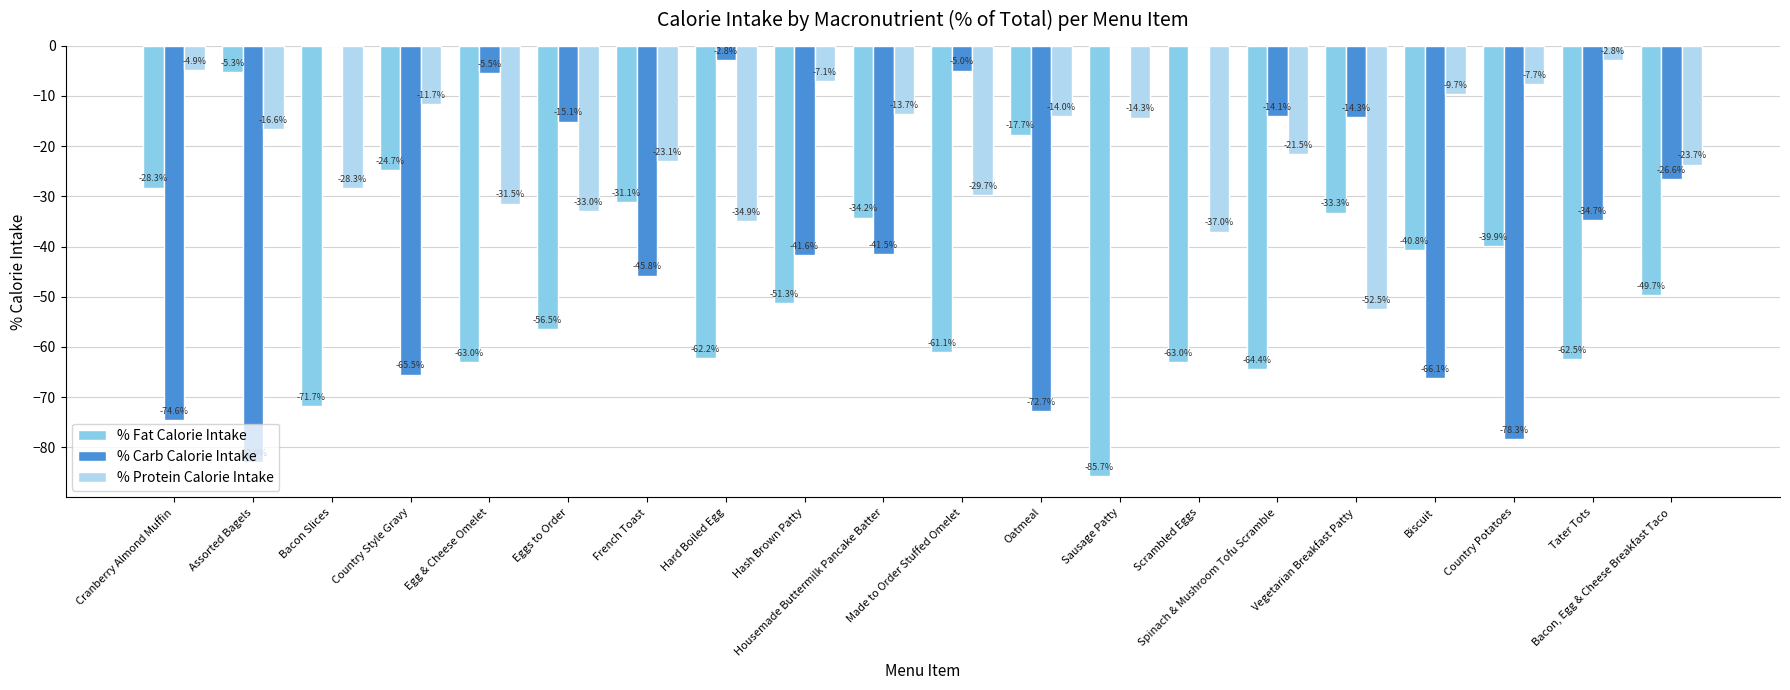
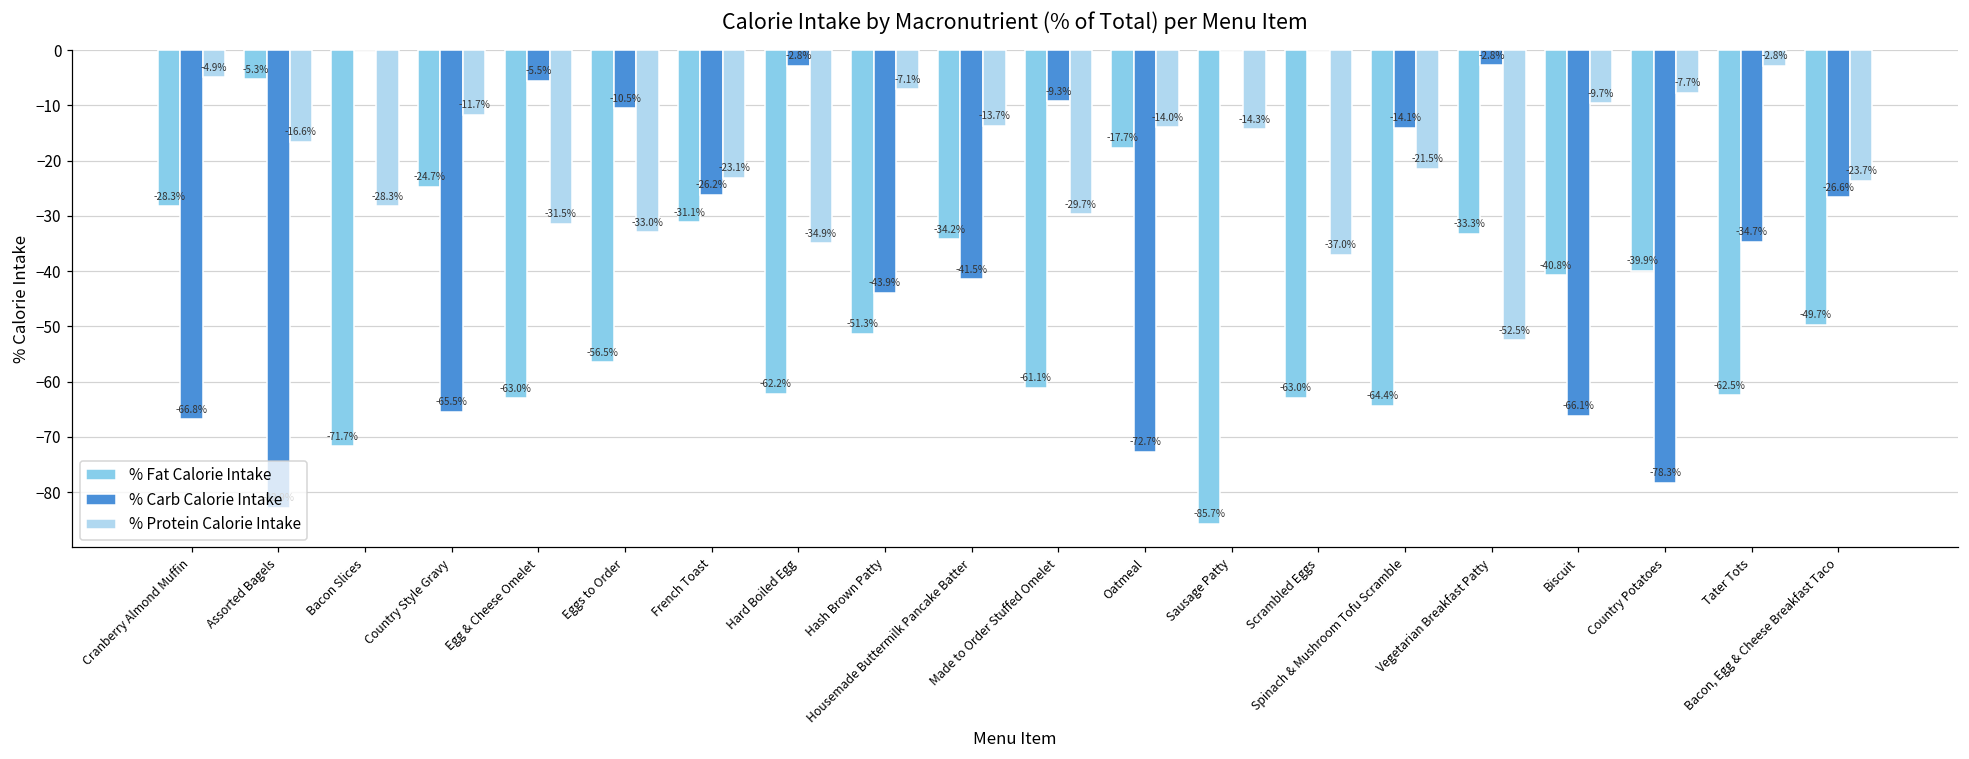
  {
    "% Carb Calorie Intake": {
-     "Cranberry Almond Muffin": "-74.6%",
+     "Cranberry Almond Muffin": "-66.8%",
      "Country Style Gravy": "-65.5%",
      "Egg & Cheese Omelet": "-5.5%",
-     "Eggs to Order": "-15.1%",
-     "French Toast": "-45.8%",
+     "Eggs to Order": "-10.5%",
+     "French Toast": "-26.2%",
      "Hard Boiled Egg": "-2.8%",
-     "Hash Brown Patty": "-41.6%",
+     "Hash Brown Patty": "-43.9%",
      "Housemade Buttermilk Pancake Batter": "-41.5%",
-     "Made to Order Stuffed Omelet": "-5.0%",
+     "Made to Order Stuffed Omelet": "-9.3%",
      "Oatmeal": "-72.7%",
      "Spinach & Mushroom Tofu Scramble": "-14.1%",
-     "Vegetarian Breakfast Patty": "-14.3%",
+     "Vegetarian Breakfast Patty": "-2.8%",
      "Biscuit": "-66.1%",
      "Country Potatoes": "-78.3%",
      "Tater Tots": "-34.7%",
      "Bacon, Egg & Cheese Breakfast Taco": "-26.6%"
    }
  }
